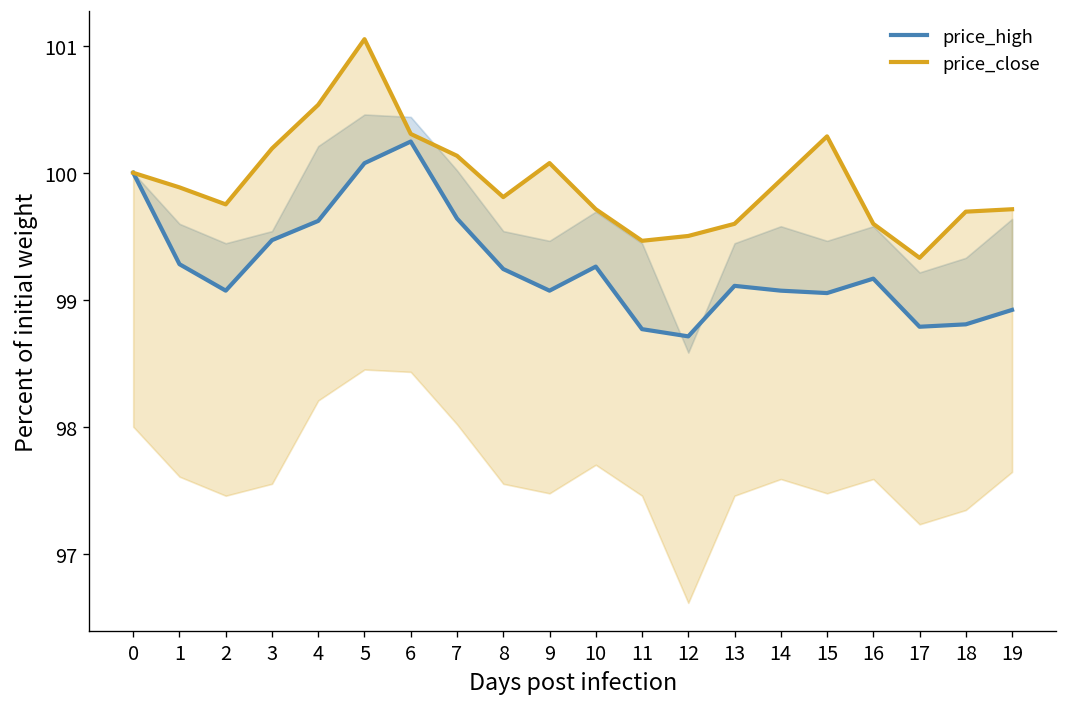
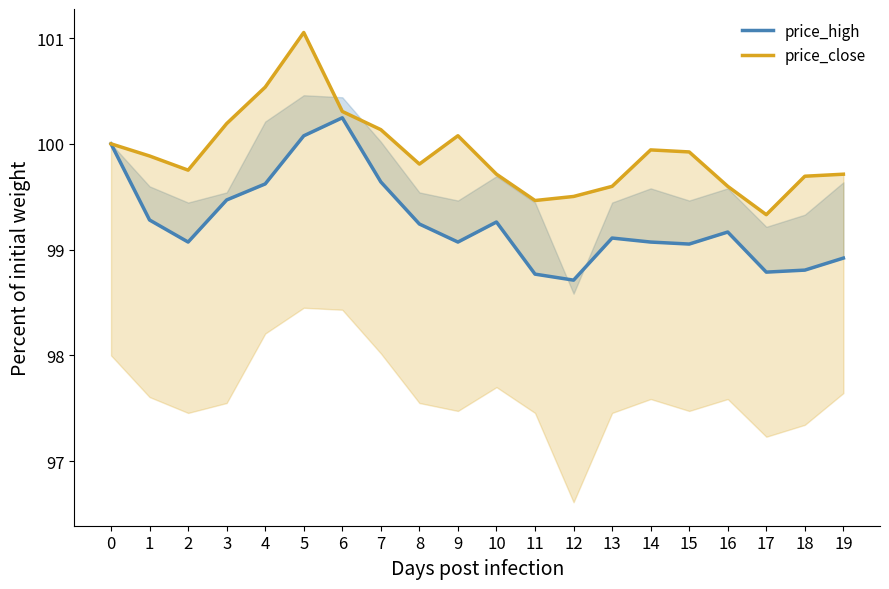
  {
    "price_close": {
      "1": 99.89,
      "2": 99.75,
      "3": 100.19,
      "4": 100.54,
      "5": 101.05,
      "6": 100.31,
      "7": 100.13,
      "8": 99.81,
      "9": 100.08,
      "12": 99.50,
      "13": 99.60,
      "14": 99.94,
-     "15": 100.29,
+     "15": 99.92,
      "17": 99.33,
      "18": 99.69,
      "19": 99.71
    }
  }
